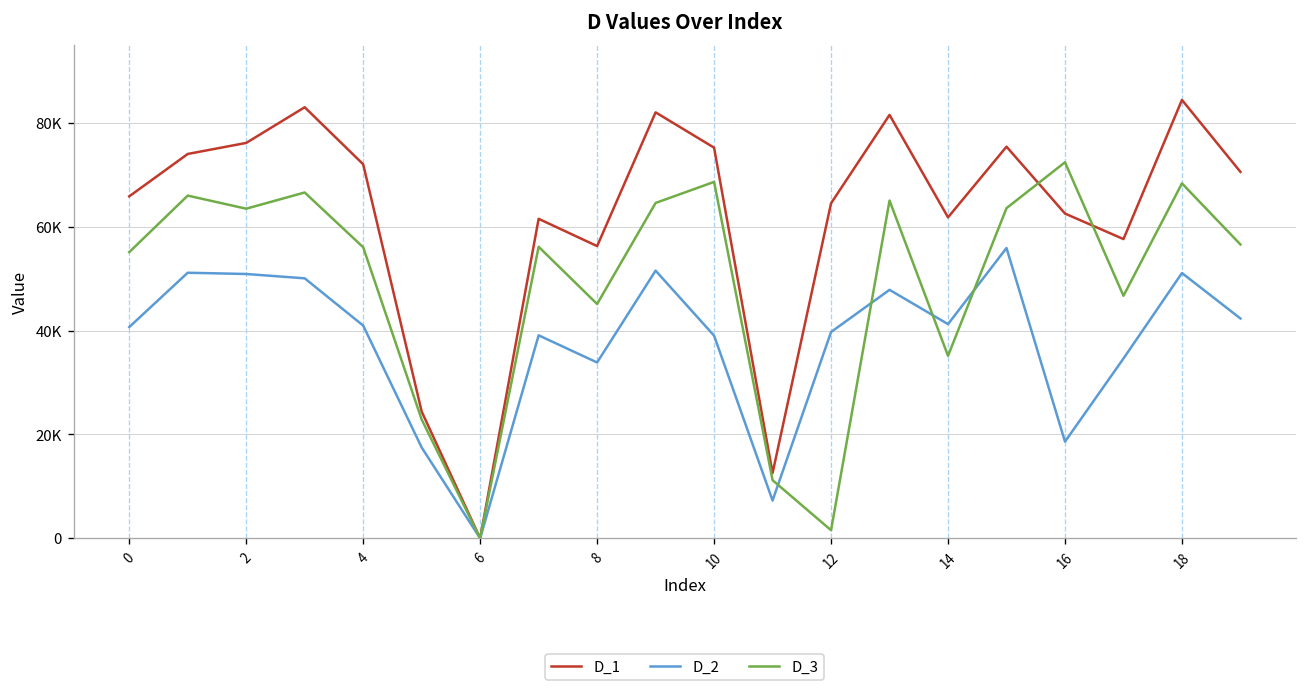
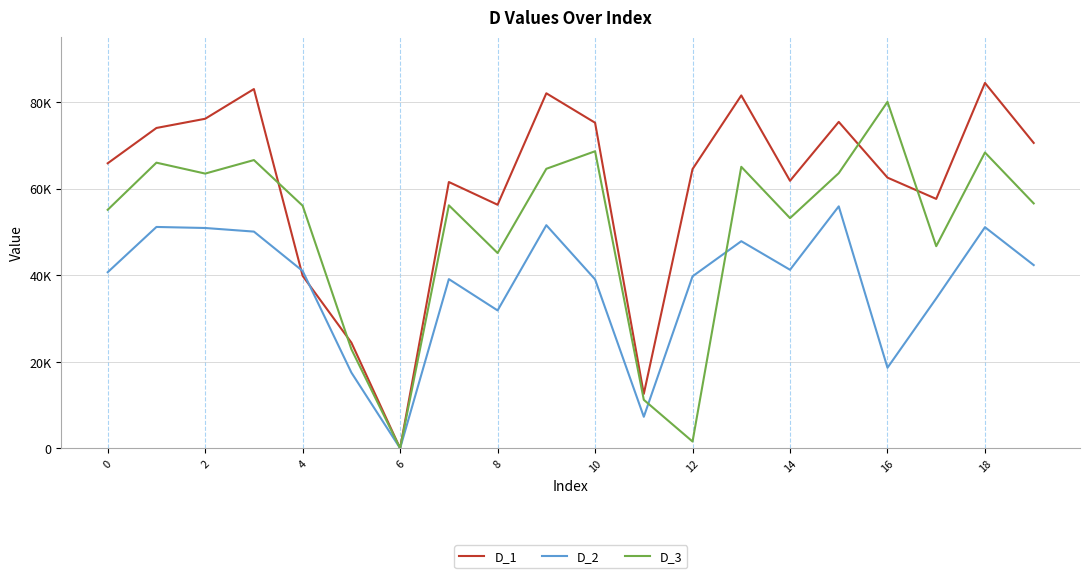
  {
    "D_1": {
      "0": 66000,
      "2": 76000,
-     "4": 72000,
+     "4": 40000,
      "8": 56000,
      "10": 75000,
      "12": 65000,
      "14": 62000,
      "16": 63000,
      "18": 84000
    },
    "D_2": {
      "0": 41000,
      "2": 51000,
      "4": 41000,
-     "8": 34000,
+     "8": 32000,
      "10": 39000,
      "12": 40000,
      "14": 41000,
      "16": 19000,
      "18": 51000
    },
    "D_3": {
      "0": 55000,
      "2": 63000,
      "4": 56000,
      "8": 45000,
      "10": 69000,
      "12": 2000,
-     "14": 35000,
-     "16": 72000,
+     "14": 53000,
+     "16": 80000,
      "18": 68000
    }
  }
